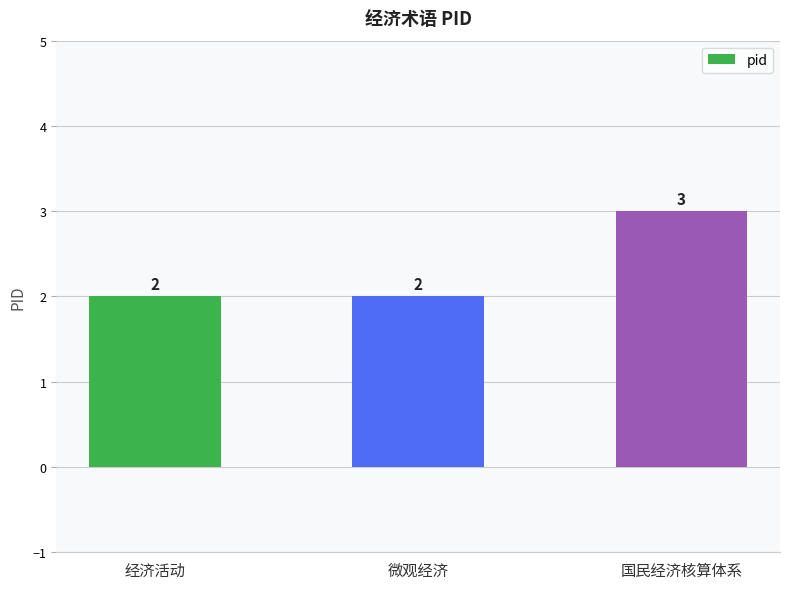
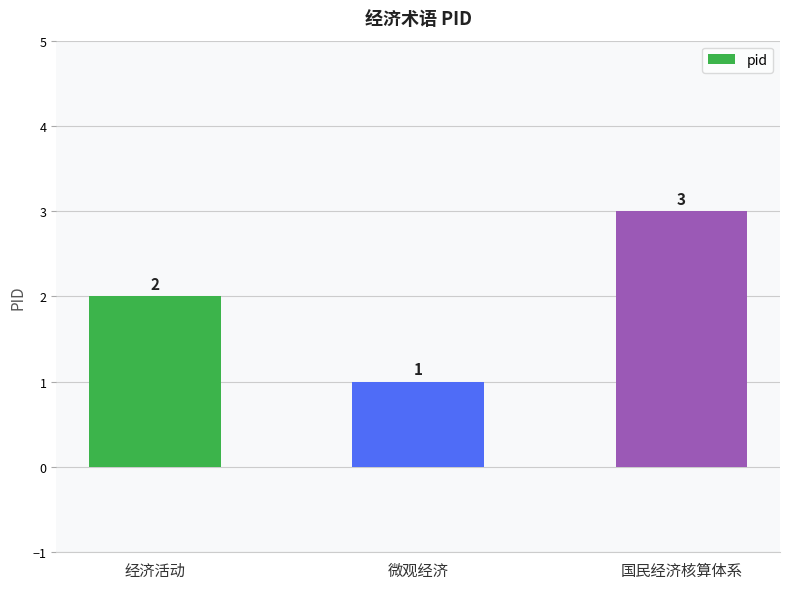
  {
    "经济活动": 2,
-   "微观经济": 2,
+   "微观经济": 1,
    "国民经济核算体系": 3
  }
